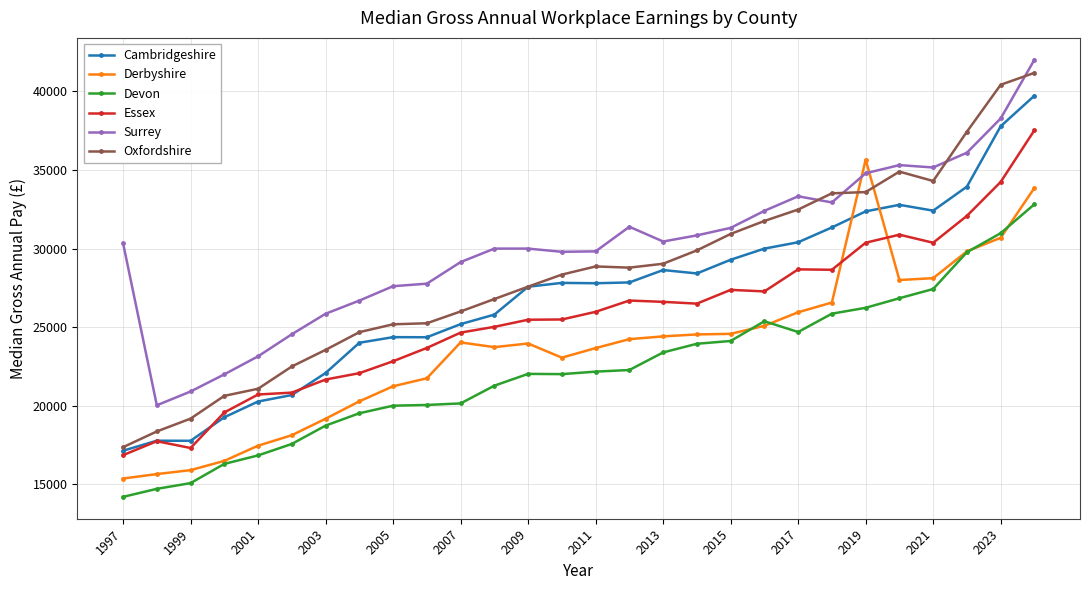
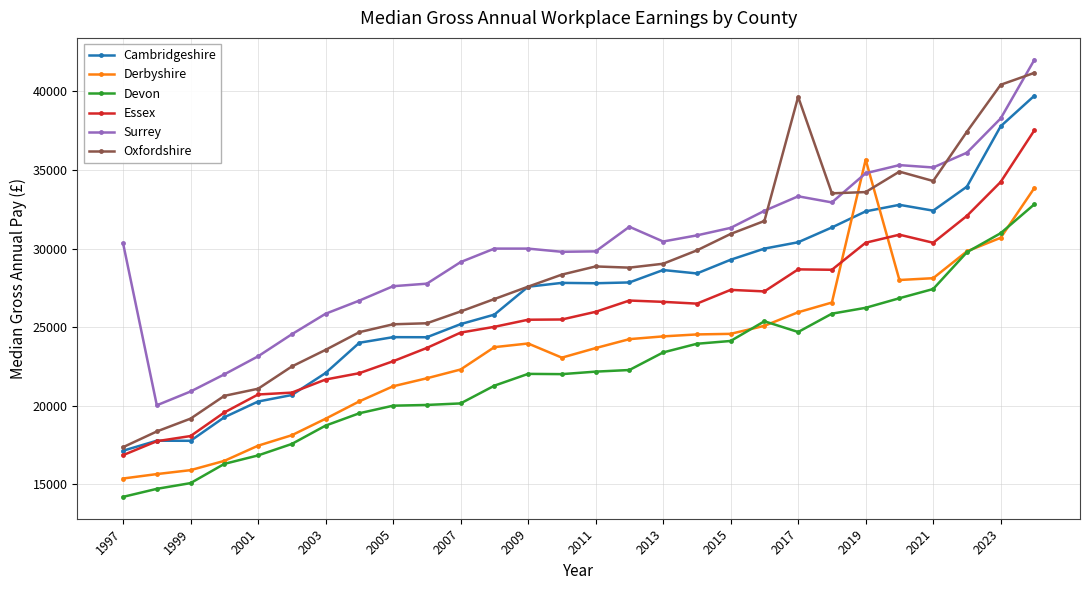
  {
    "Cambridgeshire": {
      "1997": 17100,
      "1999": 17800,
      "2001": 20300,
      "2003": 22100,
      "2005": 24400,
      "2007": 25200,
      "2011": 27800,
      "2013": 28600,
      "2015": 29300,
      "2017": 30400,
      "2019": 32400,
      "2021": 32400,
      "2023": 37800
    },
    "Derbyshire": {
      "1997": 15400,
      "1999": 15900,
      "2001": 17500,
      "2003": 19200,
      "2005": 21200,
-     "2007": 24000,
+     "2007": 22300,
      "2009": 24000,
      "2011": 23700,
      "2013": 24400,
      "2015": 24600,
      "2017": 26000,
      "2019": 35700,
      "2021": 28100,
      "2023": 30700
    },
    "Devon": {
      "1997": 14200,
      "1999": 15100,
      "2001": 16800,
      "2003": 18700,
      "2005": 20000,
      "2007": 20200,
      "2009": 22000,
      "2011": 22200,
      "2013": 23400,
      "2015": 24100,
      "2017": 24700,
      "2019": 26200,
      "2021": 27400,
      "2023": 31000
    },
    "Essex": {
      "1997": 16900,
-     "1999": 17300,
+     "1999": 18100,
      "2001": 20700,
      "2003": 21700,
      "2005": 22800,
      "2007": 24700,
      "2009": 25500,
      "2011": 26000,
      "2013": 26600,
      "2015": 27400,
      "2017": 28700,
      "2019": 30400,
      "2021": 30400,
      "2023": 34200
    },
    "Surrey": {
      "1997": 30300,
      "1999": 20900,
      "2001": 23100,
      "2003": 25900,
      "2005": 27600,
      "2007": 29100,
      "2009": 30000,
      "2011": 29800,
      "2013": 30500,
      "2015": 31300,
      "2017": 33300,
      "2019": 34800,
      "2021": 35200,
      "2023": 38300
    },
    "Oxfordshire": {
      "1997": 17400,
      "1999": 19200,
      "2001": 21100,
      "2003": 23600,
      "2005": 25200,
      "2007": 26000,
      "2011": 28900,
      "2013": 29000,
      "2015": 30900,
-     "2017": 32500,
+     "2017": 39700,
      "2019": 33600,
      "2021": 34300,
      "2023": 40400
    }
  }
